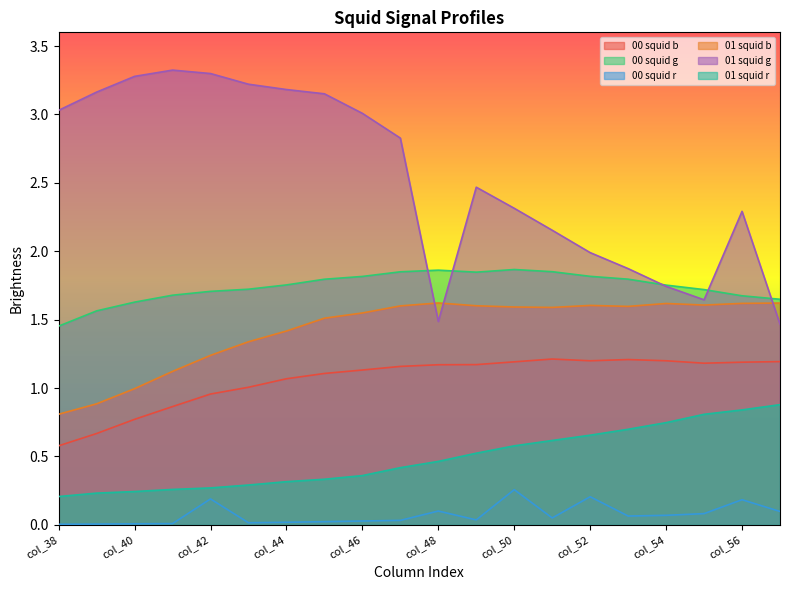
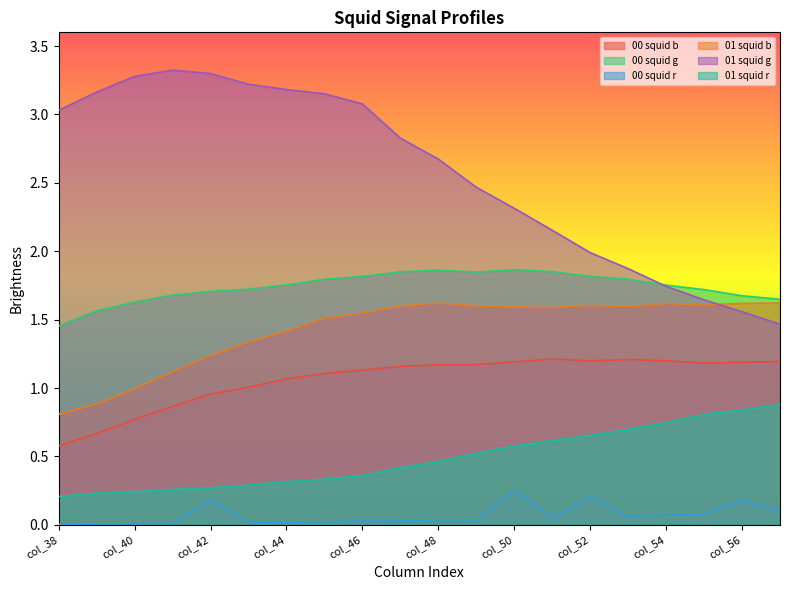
  {
    "00 squid r": {
      "col_38": 0.00,
      "col_40": 0.01,
      "col_42": 0.19,
      "col_44": 0.02,
      "col_46": 0.03,
-     "col_48": 0.10,
+     "col_48": 0.04,
      "col_50": 0.26,
      "col_52": 0.21,
      "col_54": 0.07,
      "col_56": 0.18
    },
    "01 squid g": {
      "col_38": 3.03,
      "col_40": 3.28,
      "col_42": 3.30,
      "col_44": 3.18,
-     "col_46": 3.01,
-     "col_48": 1.49,
+     "col_46": 3.08,
+     "col_48": 2.67,
      "col_50": 2.31,
      "col_52": 1.99,
-     "col_56": 2.29
+     "col_56": 1.56
    }
  }
